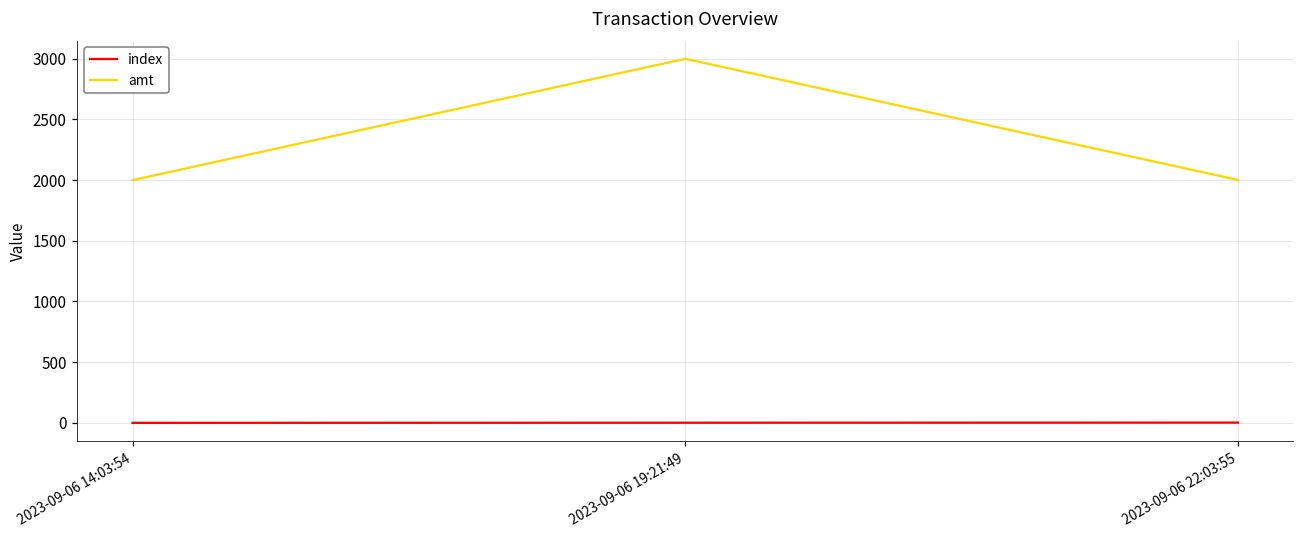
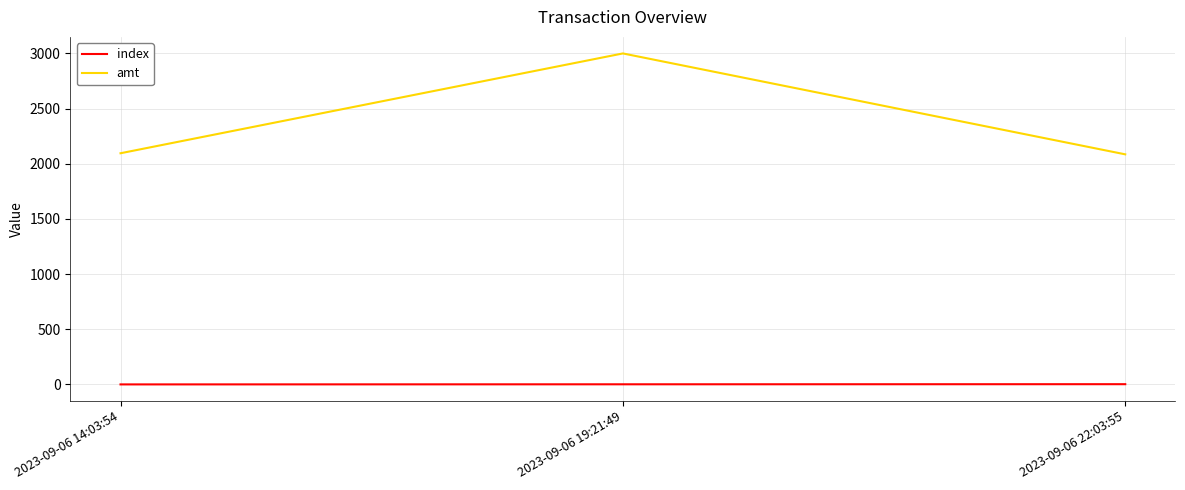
  {
    "index": {
      "2023-09-06 14:03:54": 0,
      "2023-09-06 19:21:49": 0,
      "2023-09-06 22:03:55": 0
    },
    "amt": {
-     "2023-09-06 14:03:54": 2000,
+     "2023-09-06 14:03:54": 2100,
      "2023-09-06 19:21:49": 3000,
-     "2023-09-06 22:03:55": 2000
+     "2023-09-06 22:03:55": 2090
    }
  }
